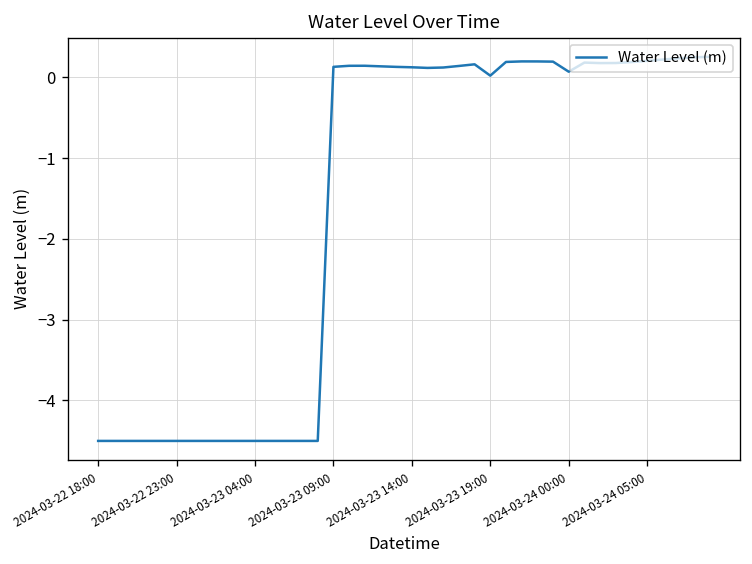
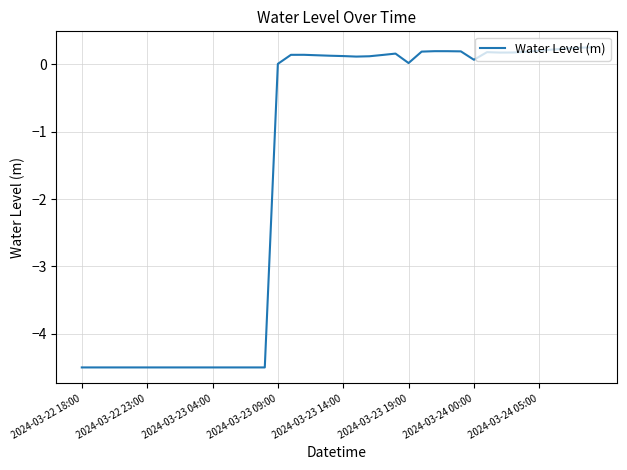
  {
    "2024-03-22 18:00": -4.5,
    "2024-03-22 23:00": -4.5,
    "2024-03-23 04:00": -4.5,
-   "2024-03-23 09:00": 0.1,
+   "2024-03-23 09:00": 0.0,
    "2024-03-23 14:00": 0.1,
    "2024-03-23 19:00": 0.0,
    "2024-03-24 00:00": 0.1
  }
